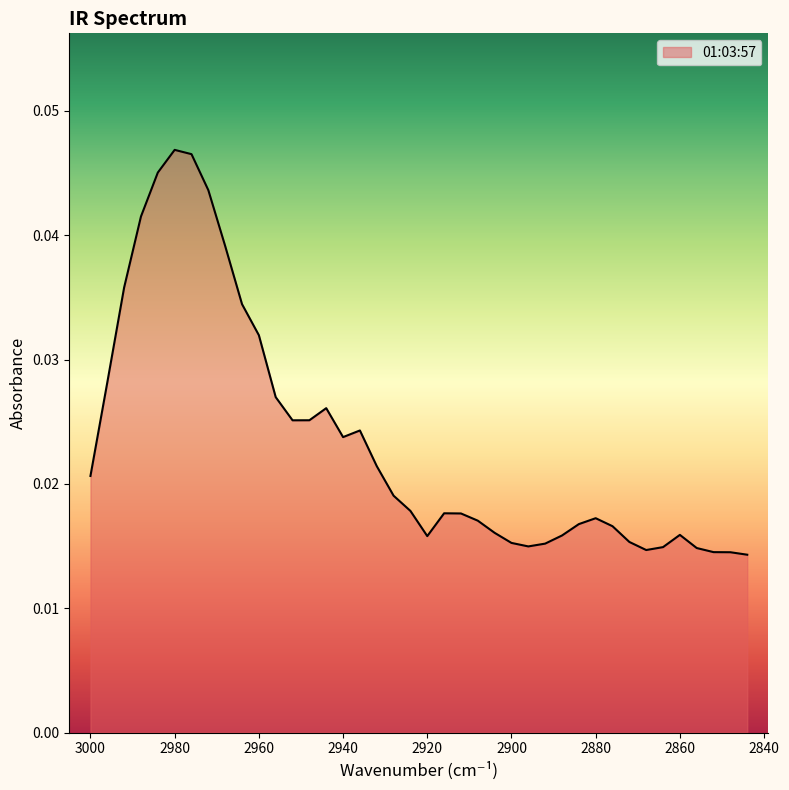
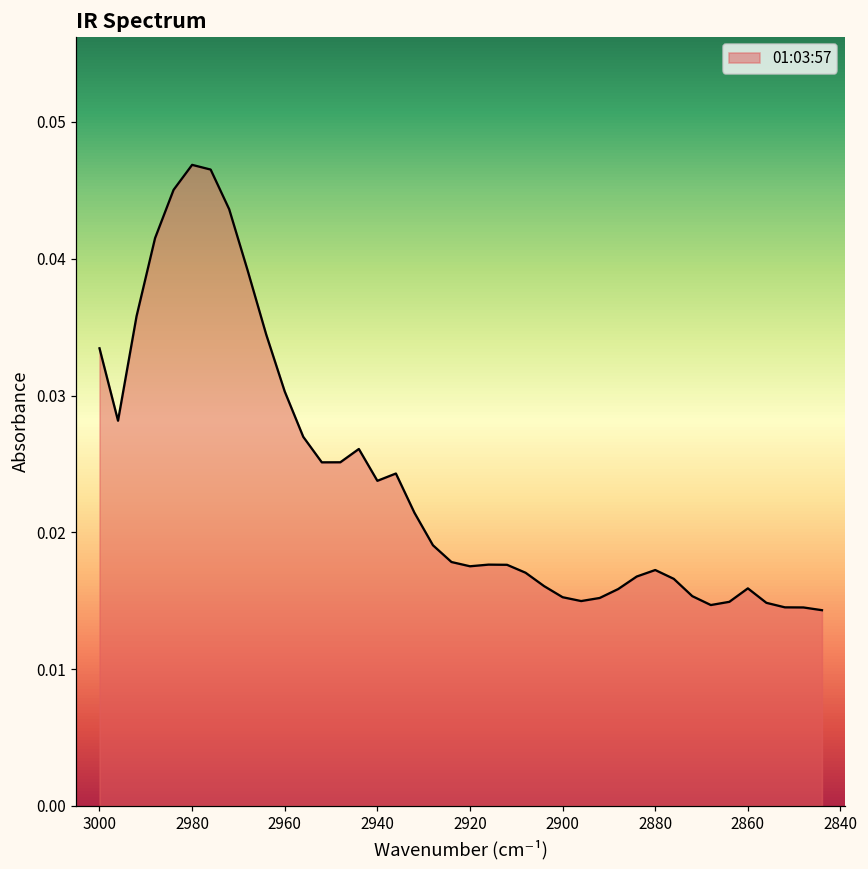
  {
-   "3000": 0.0206,
+   "3000": 0.0335,
    "2980": 0.0469,
-   "2960": 0.0320,
+   "2960": 0.0303,
    "2940": 0.0238,
-   "2920": 0.0158,
+   "2920": 0.0175,
    "2900": 0.0153,
    "2880": 0.0172,
    "2860": 0.0159
  }
